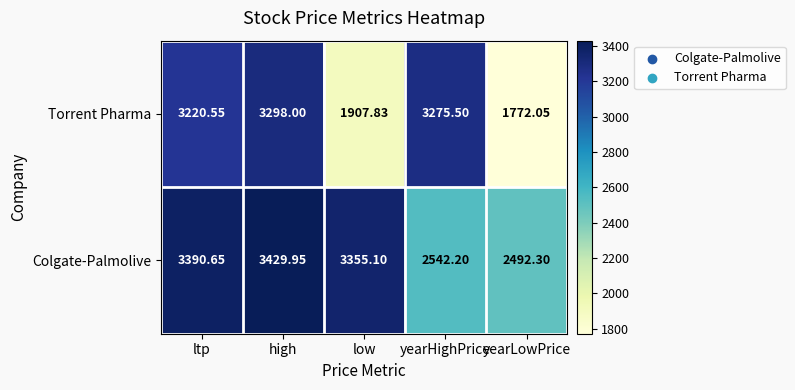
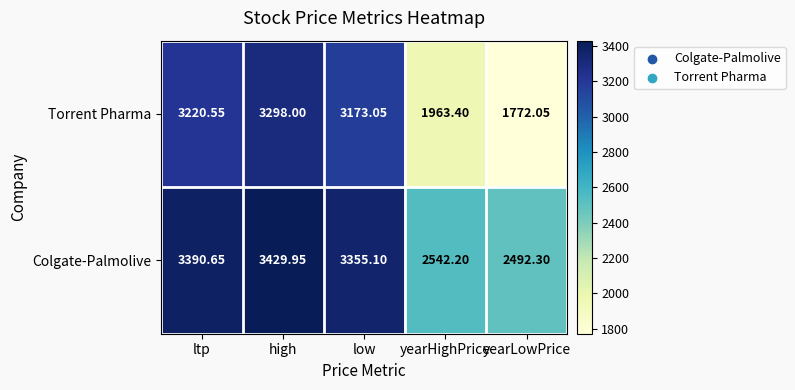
  {
    "Torrent Pharma": {
      "ltp": 3220.55,
      "high": 3298.00,
-     "low": 1907.83,
-     "yearHighPrice": 3275.50,
+     "low": 3173.05,
+     "yearHighPrice": 1963.40,
      "yearLowPrice": 1772.05
    },
    "Colgate-Palmolive": {
      "ltp": 3390.65,
      "high": 3429.95,
      "low": 3355.10,
      "yearHighPrice": 2542.20,
      "yearLowPrice": 2492.30
    }
  }
